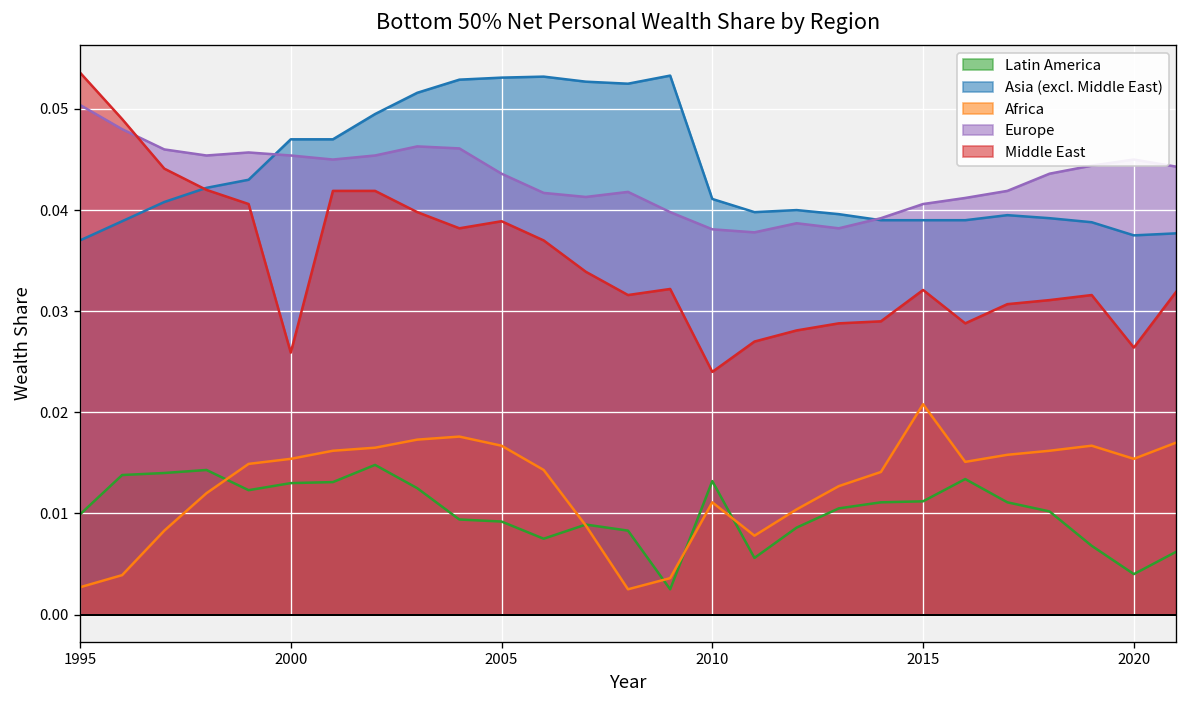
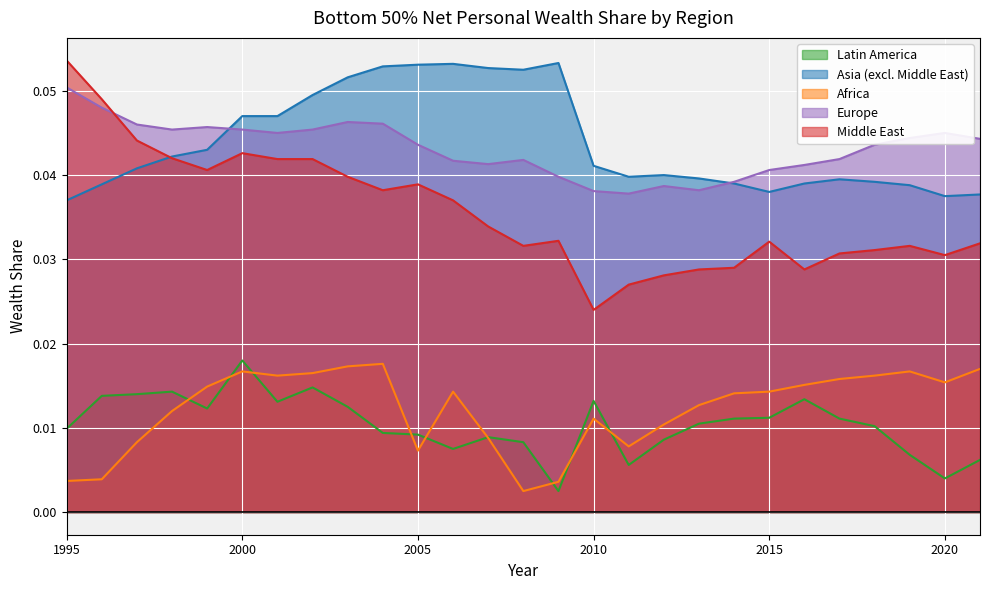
  {
    "Latin America": {
      "1995": 0.010,
-     "2000": 0.013,
+     "2000": 0.018,
      "2005": 0.009,
      "2010": 0.013,
      "2015": 0.011,
      "2020": 0.004
    },
    "Asia (excl. Middle East)": {
      "1995": 0.037,
      "2000": 0.047,
      "2005": 0.053,
      "2010": 0.041,
-     "2015": 0.039,
+     "2015": 0.038,
      "2020": 0.038
    },
    "Africa": {
-     "1995": 0.003,
-     "2000": 0.015,
-     "2005": 0.017,
+     "1995": 0.004,
+     "2000": 0.017,
+     "2005": 0.007,
      "2010": 0.011,
-     "2015": 0.021,
+     "2015": 0.014,
      "2020": 0.015
    },
    "Europe": {
      "1995": 0.050,
      "2000": 0.045,
      "2005": 0.044,
      "2010": 0.038,
      "2015": 0.041
    },
    "Middle East": {
      "1995": 0.054,
-     "2000": 0.026,
+     "2000": 0.043,
      "2005": 0.039,
      "2010": 0.024,
      "2015": 0.032,
-     "2020": 0.026
+     "2020": 0.031
    }
  }
